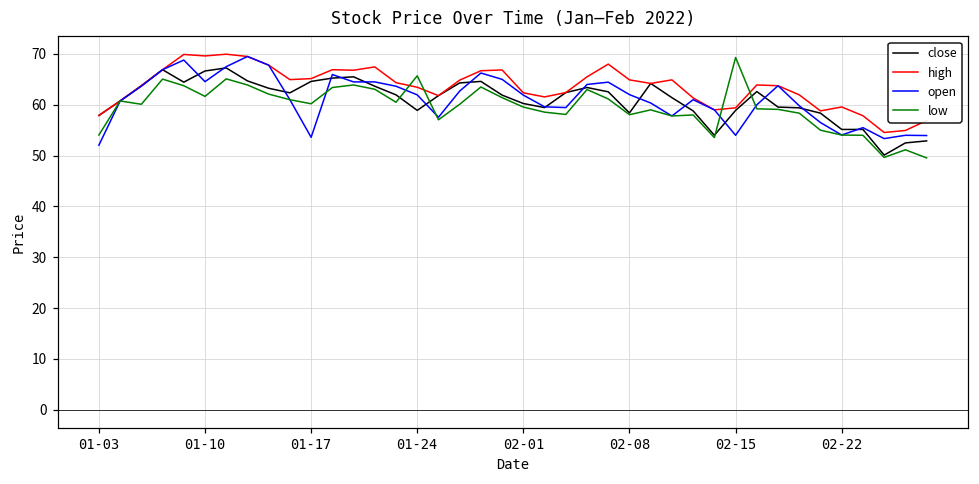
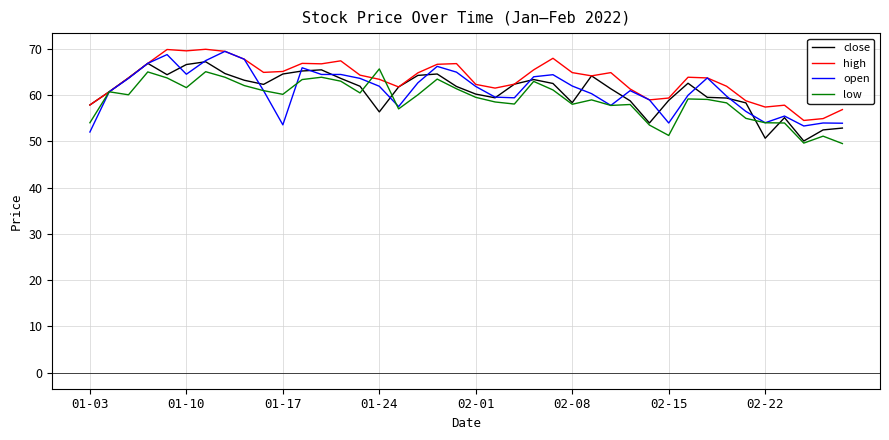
  {
    "close": {
      "01-10": 67,
-     "01-24": 59,
+     "01-24": 56,
      "02-01": 60,
-     "02-22": 55
+     "02-22": 51
    },
    "high": {
      "01-10": 70,
      "01-24": 63,
      "02-08": 65,
-     "02-22": 60
+     "02-22": 57
    },
    "open": {
      "01-03": 52,
      "01-10": 65,
      "01-17": 54,
      "01-24": 62,
      "02-08": 62,
      "02-15": 54
    },
    "low": {
      "01-03": 54,
      "01-10": 62,
      "01-17": 60,
      "01-24": 66,
      "02-01": 60,
-     "02-15": 69
+     "02-15": 51
    }
  }
